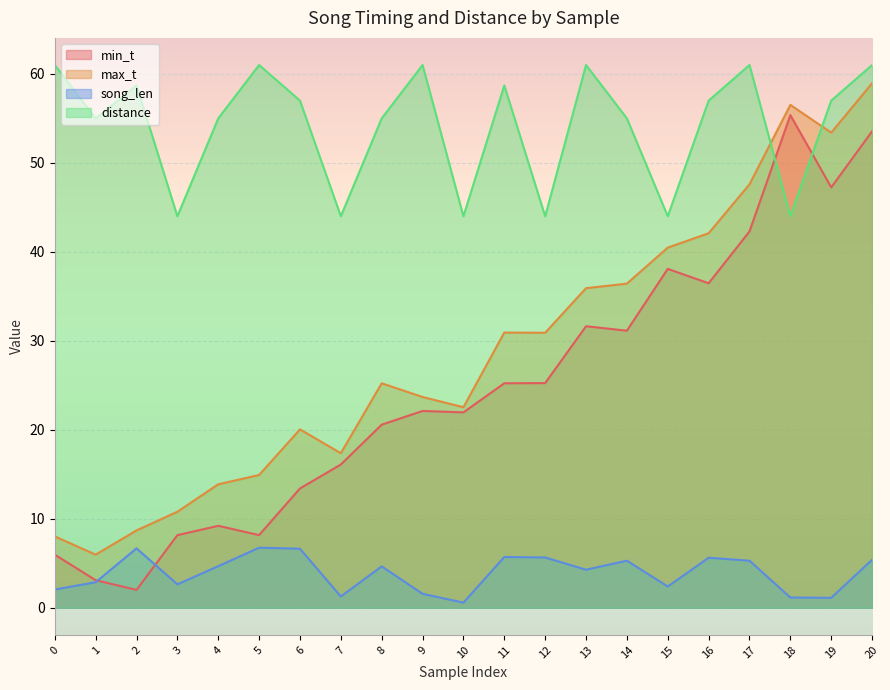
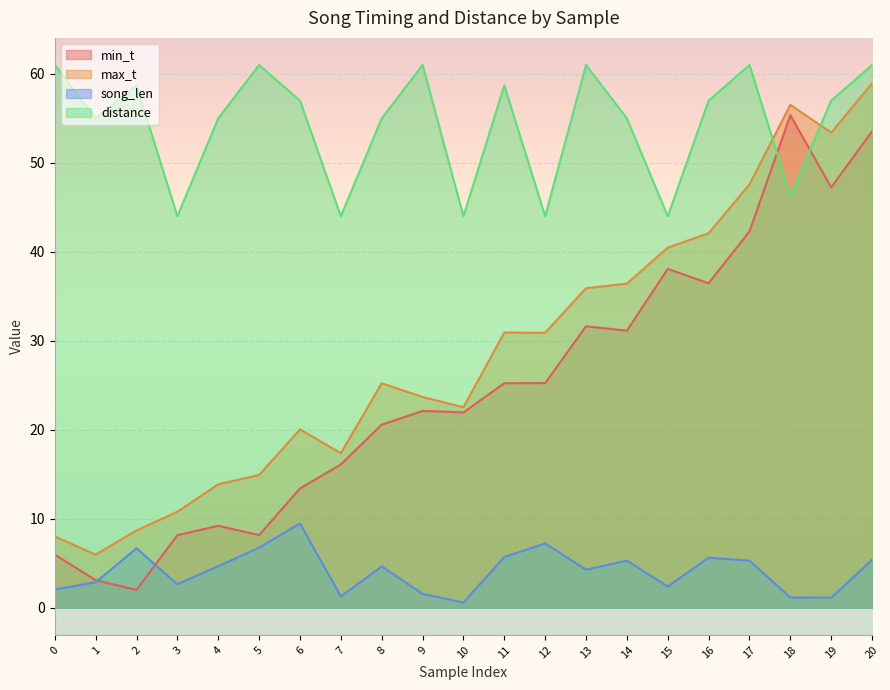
  {
    "song_len": {
      "0": 2,
      "2": 7,
      "3": 3,
      "4": 5,
      "5": 7,
-     "6": 7,
+     "6": 9,
      "7": 1,
      "8": 5,
      "9": 2,
      "10": 1,
      "11": 6,
-     "12": 6,
+     "12": 7,
      "13": 4,
      "14": 5,
      "15": 2,
      "16": 6,
      "17": 5,
      "18": 1,
      "19": 1,
      "20": 5
    },
    "distance": {
      "0": 61,
      "3": 44,
      "4": 55,
      "5": 61,
      "6": 57,
      "7": 44,
      "8": 55,
      "9": 61,
      "10": 44,
      "11": 59,
      "12": 44,
      "13": 61,
      "14": 55,
      "15": 44,
      "16": 57,
      "17": 61,
-     "18": 44,
+     "18": 46,
      "19": 57,
      "20": 61
    }
  }
